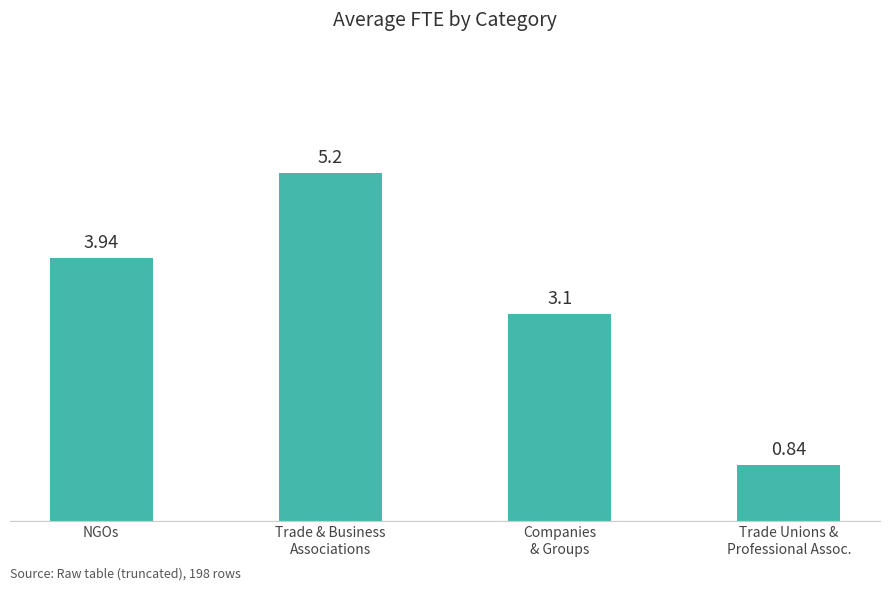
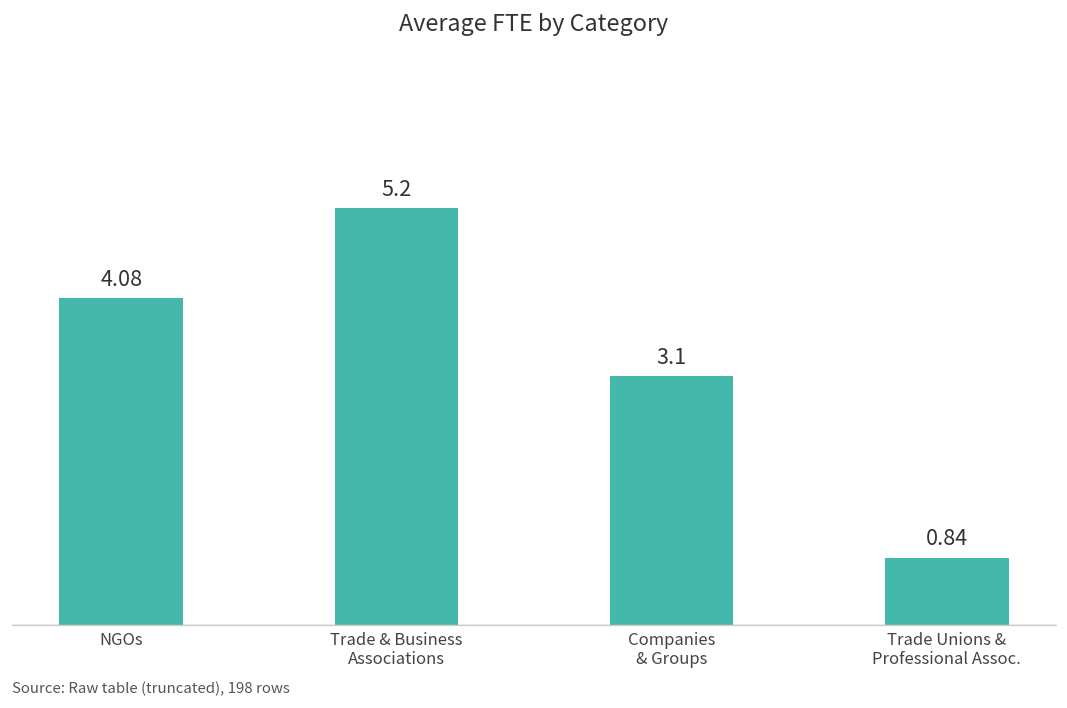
  {
-   "NGOs": 3.94,
+   "NGOs": 4.08,
    "Trade & Business Associations": 5.2,
    "Companies & Groups": 3.1,
    "Trade Unions & Professional Assoc.": 0.84
  }
